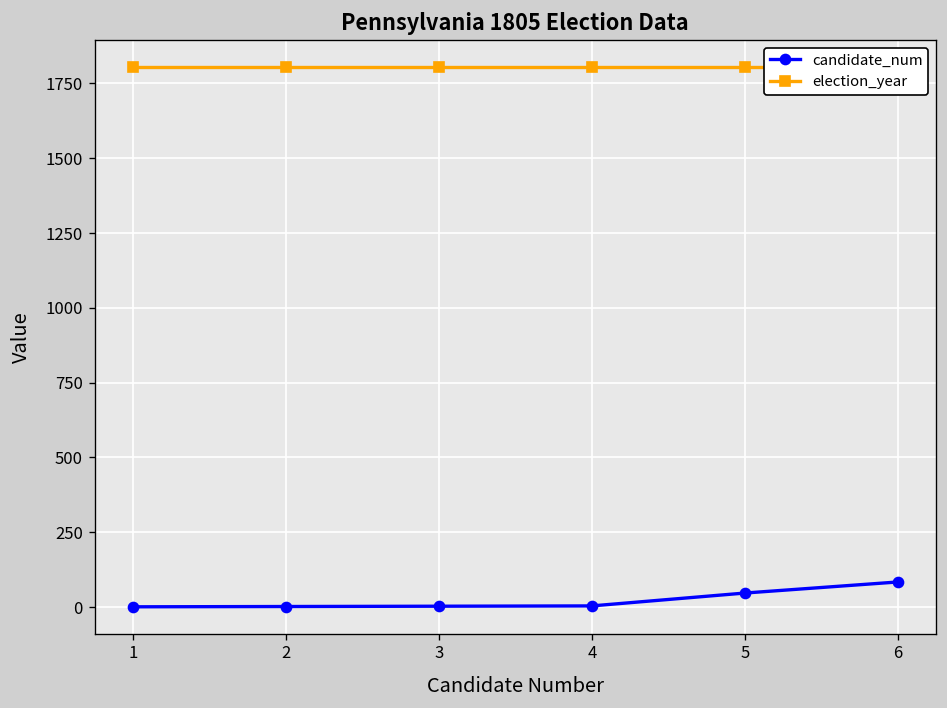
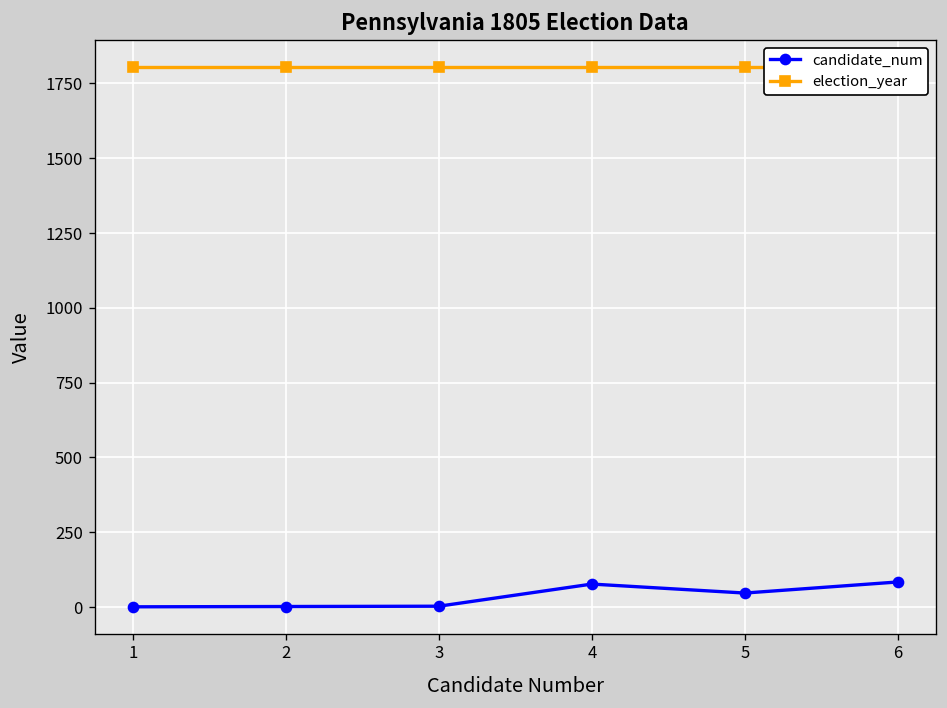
  {
    "candidate_num": {
      "1": 0,
      "2": 0,
      "3": 0,
-     "4": 0,
+     "4": 80,
      "5": 50,
      "6": 80
    },
    "election_year": {
      "1": 1810,
      "2": 1810,
      "3": 1810,
      "4": 1810,
      "5": 1810
    }
  }
